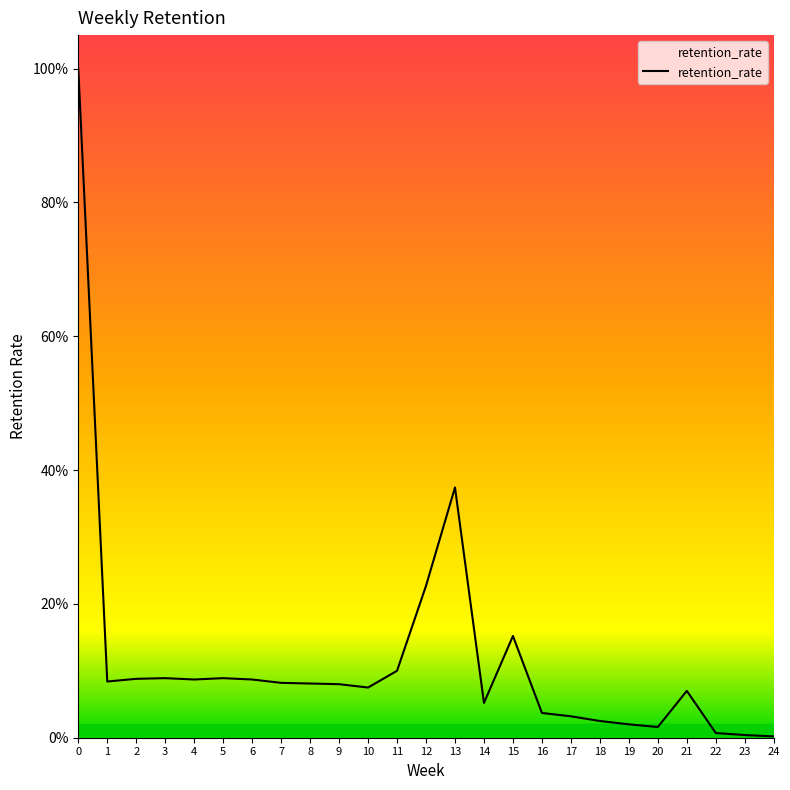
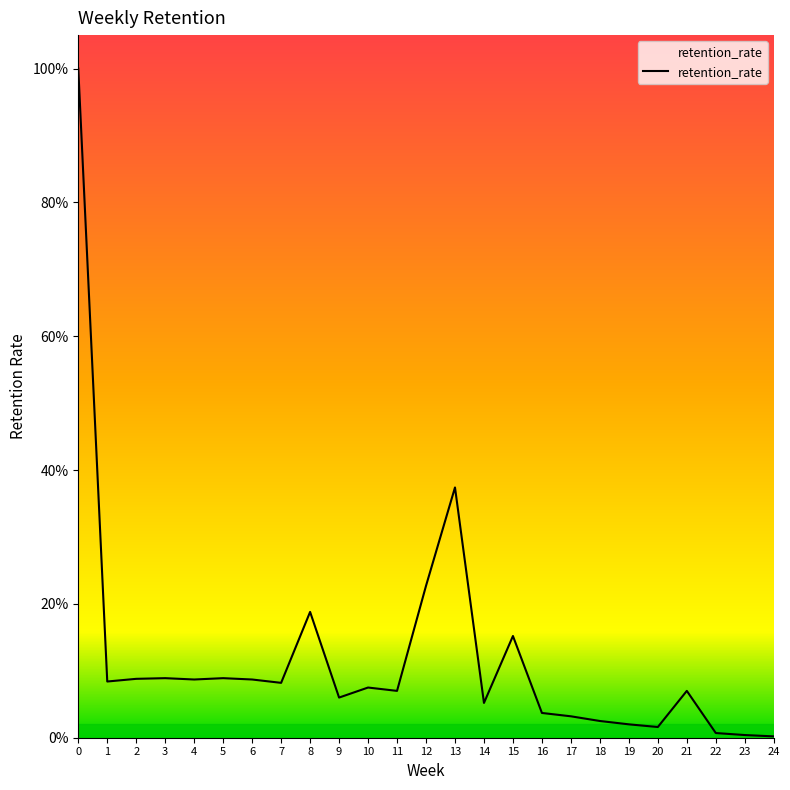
  {
    "0": "100%",
    "1": "8%",
    "2": "9%",
    "3": "9%",
    "4": "9%",
    "5": "9%",
    "6": "9%",
    "7": "8%",
-   "8": "8%",
-   "9": "8%",
+   "8": "19%",
+   "9": "6%",
    "10": "8%",
-   "11": "10%",
+   "11": "7%",
    "12": "23%",
    "13": "37%",
    "14": "5%",
    "15": "15%",
    "16": "4%",
    "17": "3%",
    "18": "3%",
    "21": "7%"
  }
